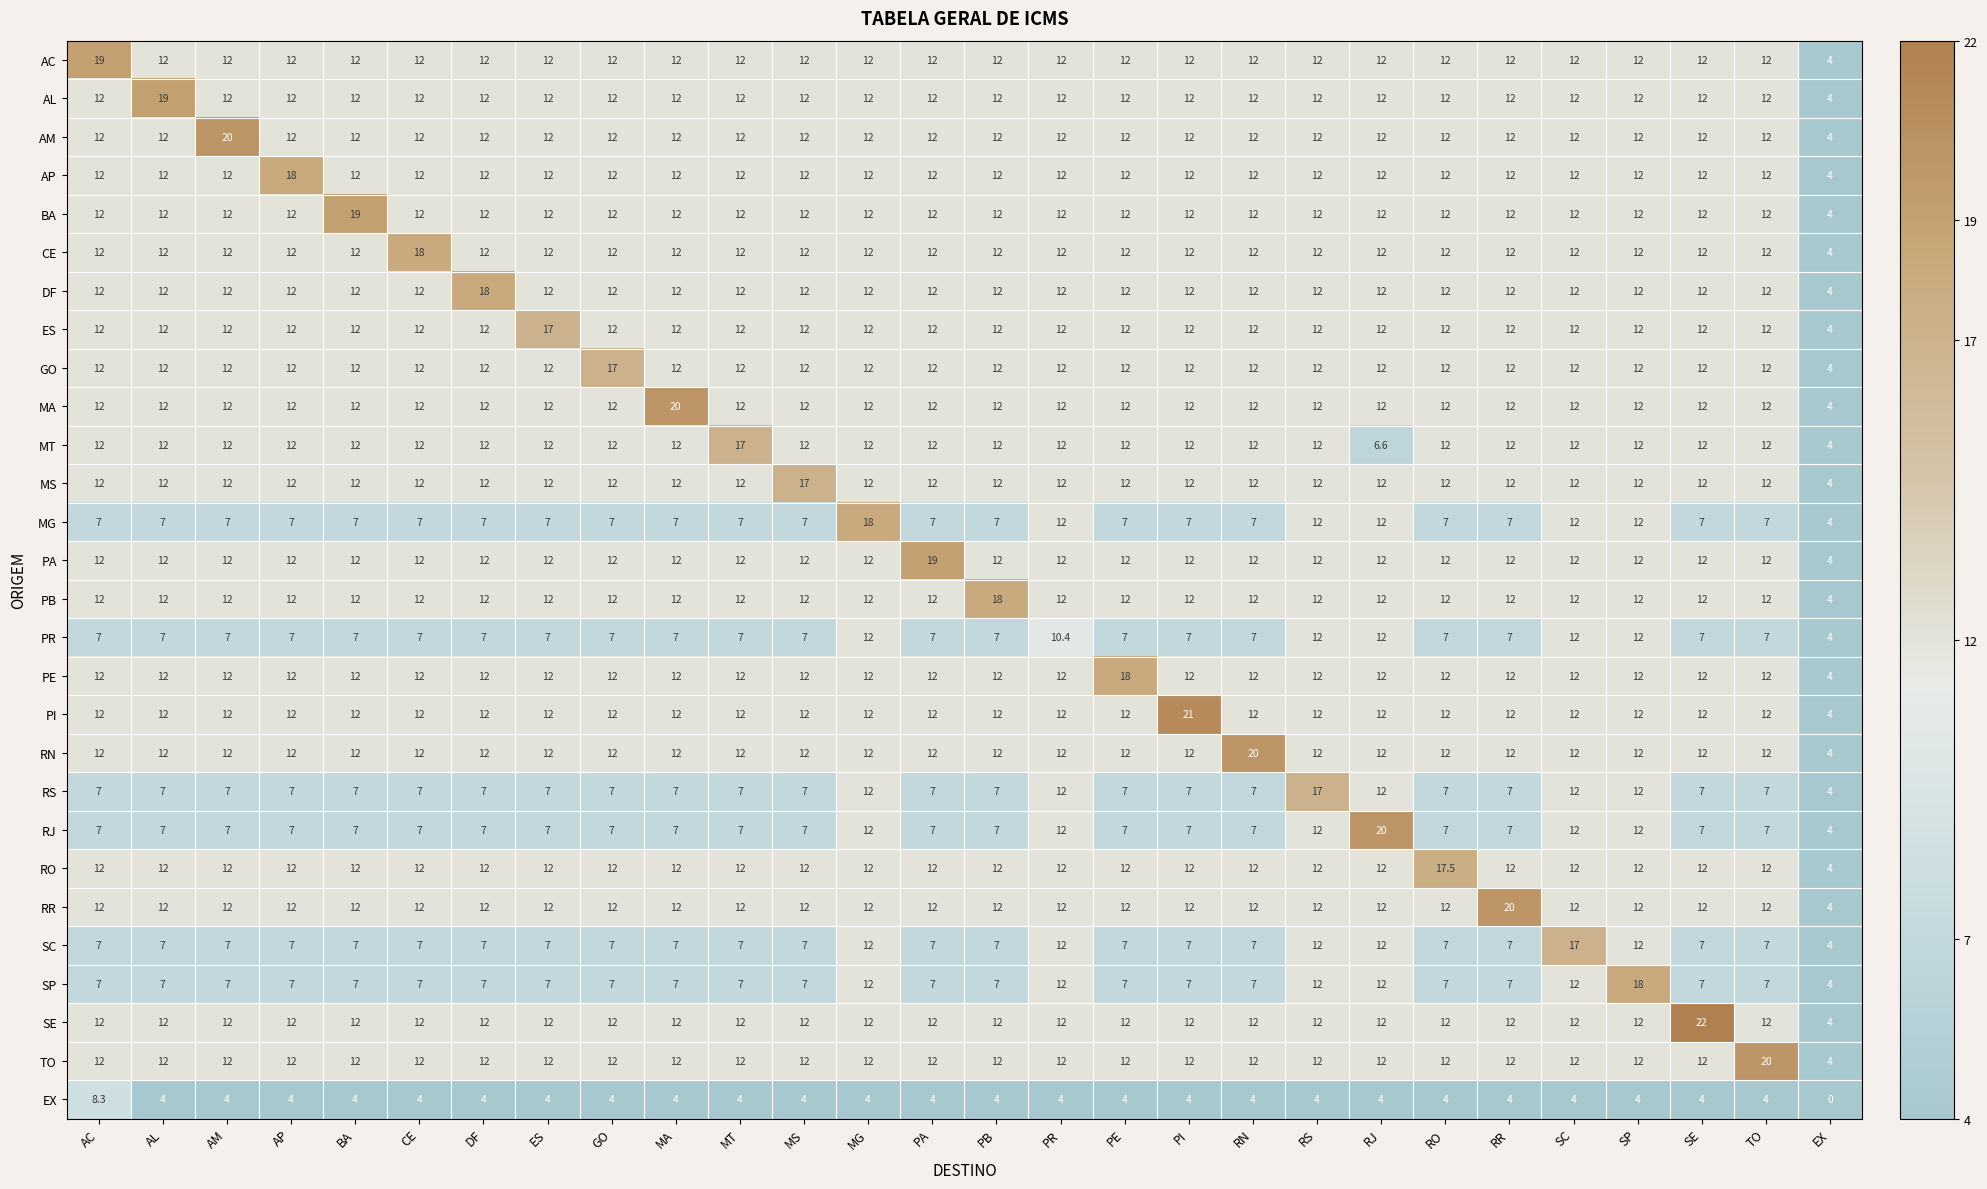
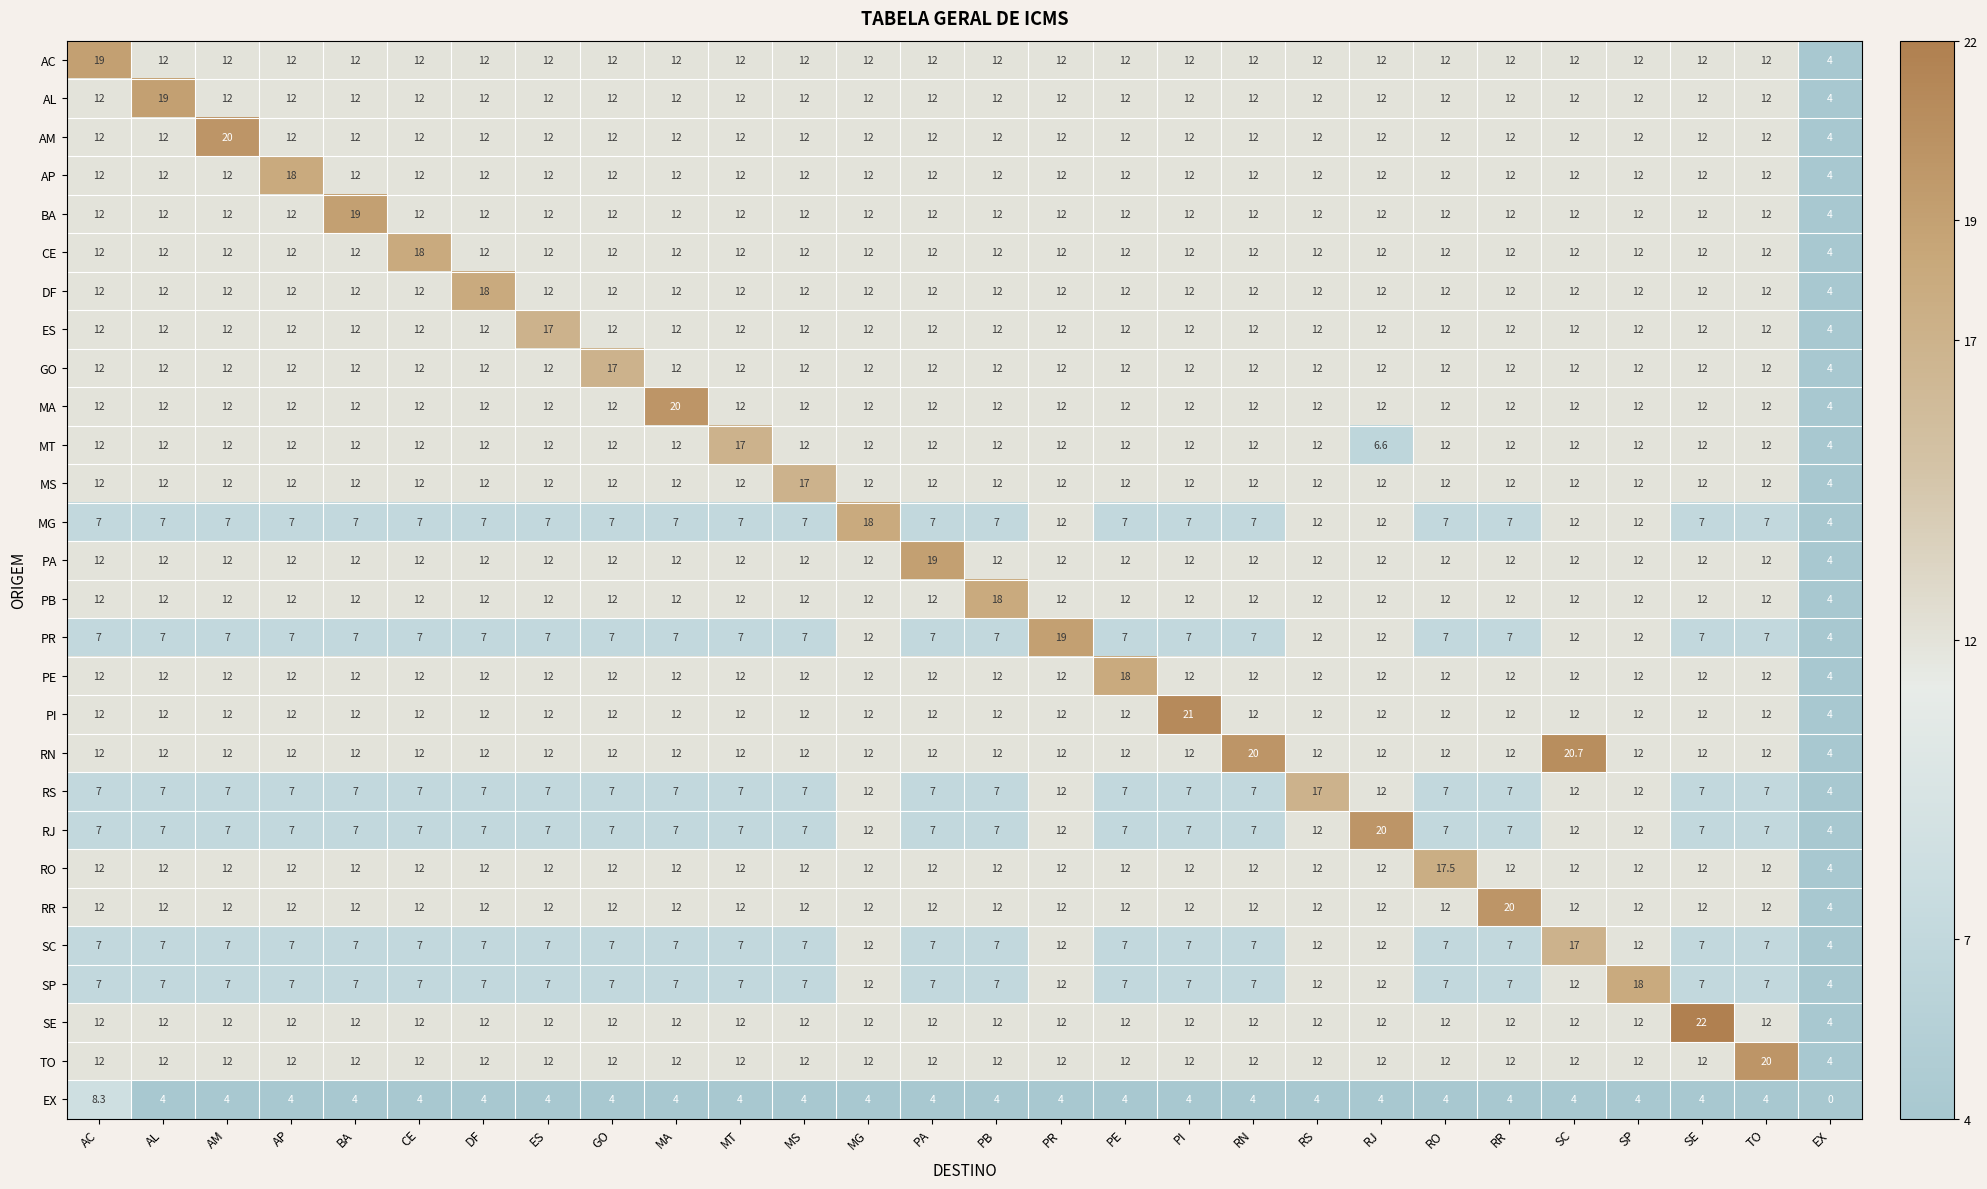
  {
    "PR": {
      "AC": 7,
      "AL": 7,
      "AM": 7,
      "AP": 7,
      "BA": 7,
      "CE": 7,
      "DF": 7,
      "ES": 7,
      "GO": 7,
      "MA": 7,
      "MT": 7,
      "MS": 7,
      "MG": 12,
      "PA": 7,
      "PB": 7,
-     "PR": 10.4,
+     "PR": 19,
      "PE": 7,
      "PI": 7,
      "RN": 7,
      "RS": 12,
      "RJ": 12,
      "RO": 7,
      "RR": 7,
      "SC": 12,
      "SP": 12,
      "SE": 7,
      "TO": 7,
      "EX": 4
    },
    "RN": {
      "AC": 12,
      "AL": 12,
      "AM": 12,
      "AP": 12,
      "BA": 12,
      "CE": 12,
      "DF": 12,
      "ES": 12,
      "GO": 12,
      "MA": 12,
      "MT": 12,
      "MS": 12,
      "MG": 12,
      "PA": 12,
      "PB": 12,
      "PR": 12,
      "PE": 12,
      "PI": 12,
      "RN": 20,
      "RS": 12,
      "RJ": 12,
      "RO": 12,
      "RR": 12,
-     "SC": 12,
+     "SC": 20.7,
      "SP": 12,
      "SE": 12,
      "TO": 12,
      "EX": 4
    }
  }
